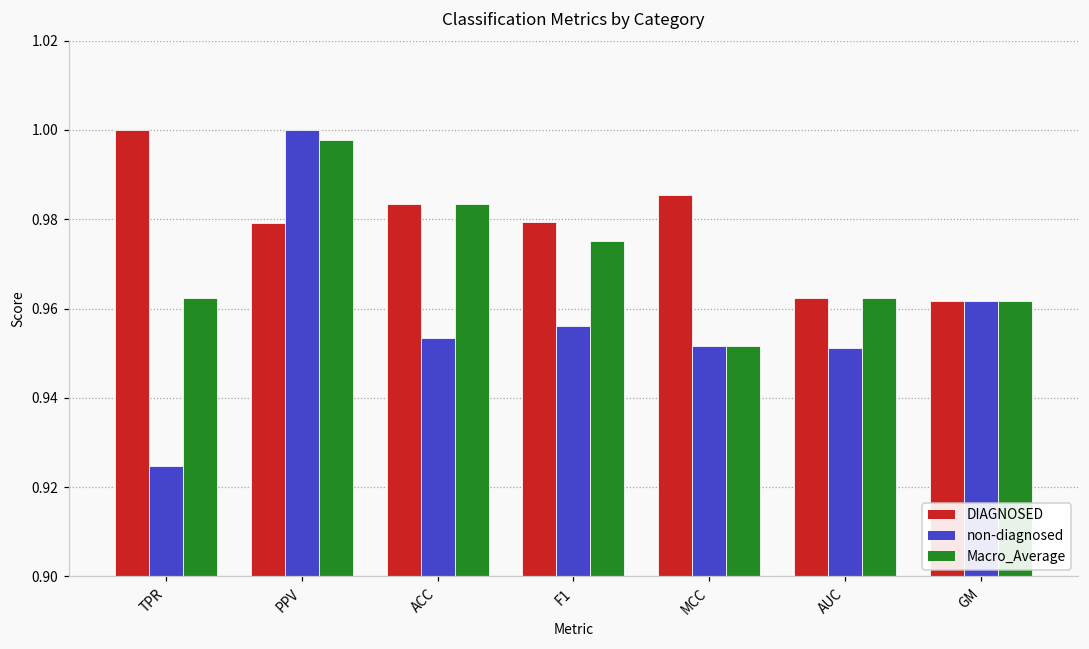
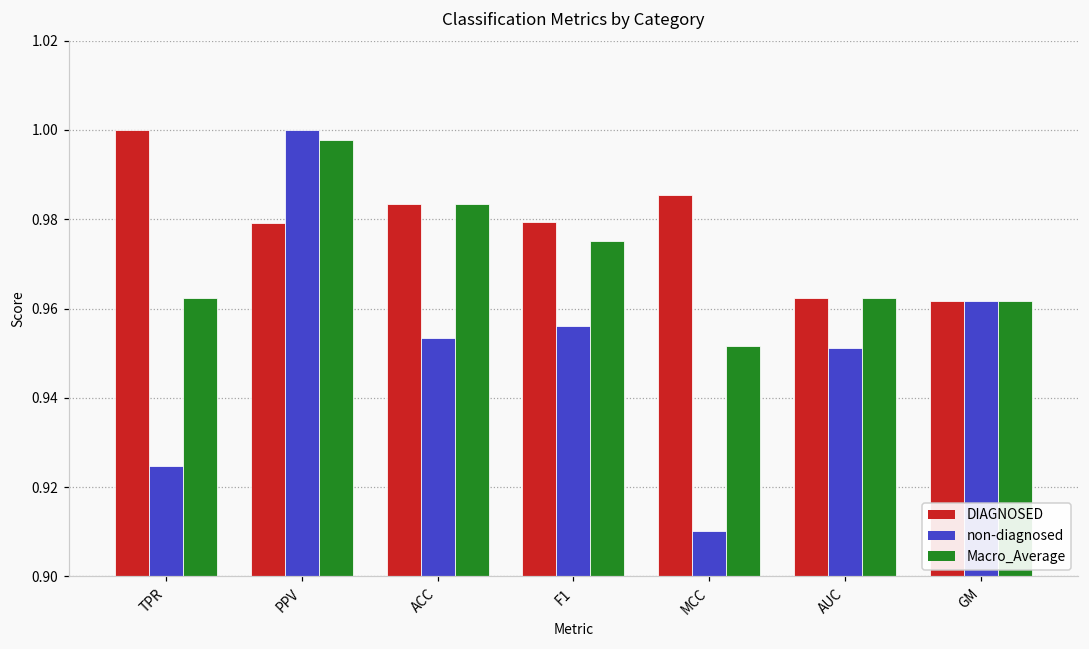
  {
    "DIAGNOSED": {
      "TPR": 1.000,
      "PPV": 0.979,
      "ACC": 0.983,
      "F1": 0.979,
      "MCC": 0.985,
      "AUC": 0.962,
      "GM": 0.962
    },
    "non-diagnosed": {
      "TPR": 0.925,
      "PPV": 1.000,
      "ACC": 0.954,
      "F1": 0.956,
-     "MCC": 0.951,
+     "MCC": 0.910,
      "AUC": 0.951,
      "GM": 0.962
    },
    "Macro_Average": {
      "TPR": 0.962,
      "PPV": 0.998,
      "ACC": 0.983,
      "F1": 0.975,
      "MCC": 0.951,
      "AUC": 0.962,
      "GM": 0.962
    }
  }
